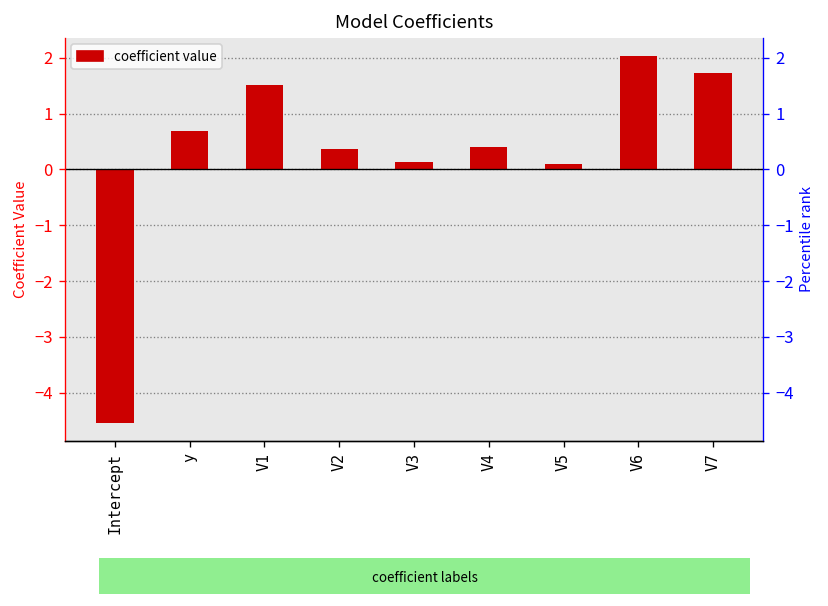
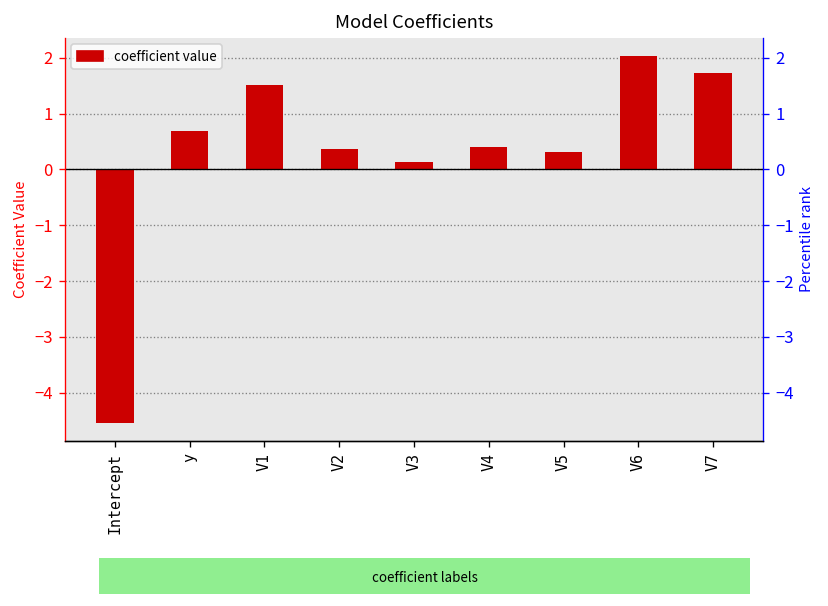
  {
    "Intercept": -4.5,
    "y": 0.7,
    "V1": 1.5,
    "V2": 0.4,
    "V3": 0.1,
    "V4": 0.4,
-   "V5": 0.1,
+   "V5": 0.3,
    "V6": 2.0,
    "V7": 1.7
  }
